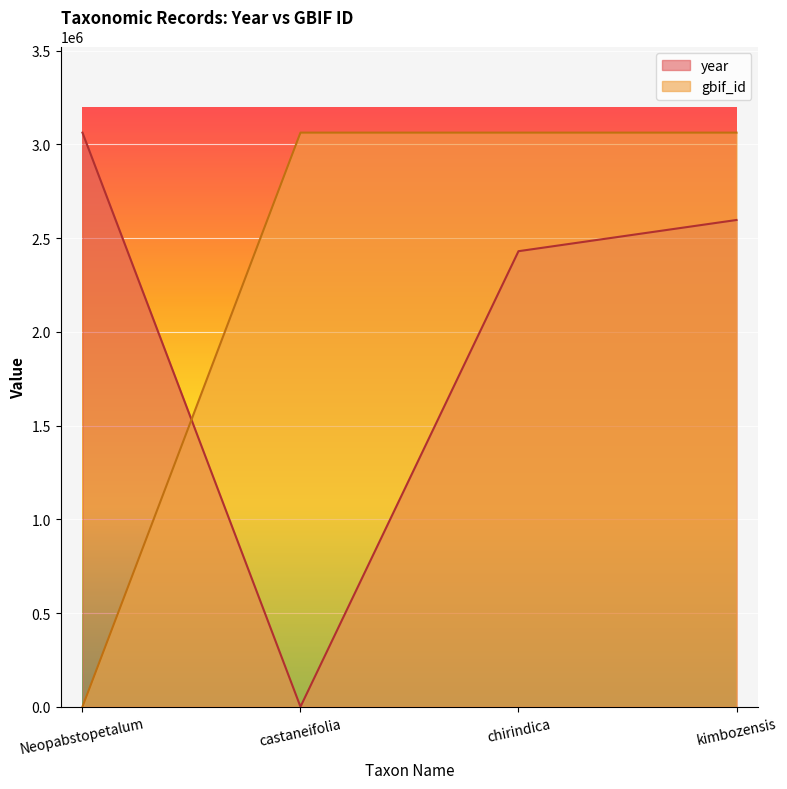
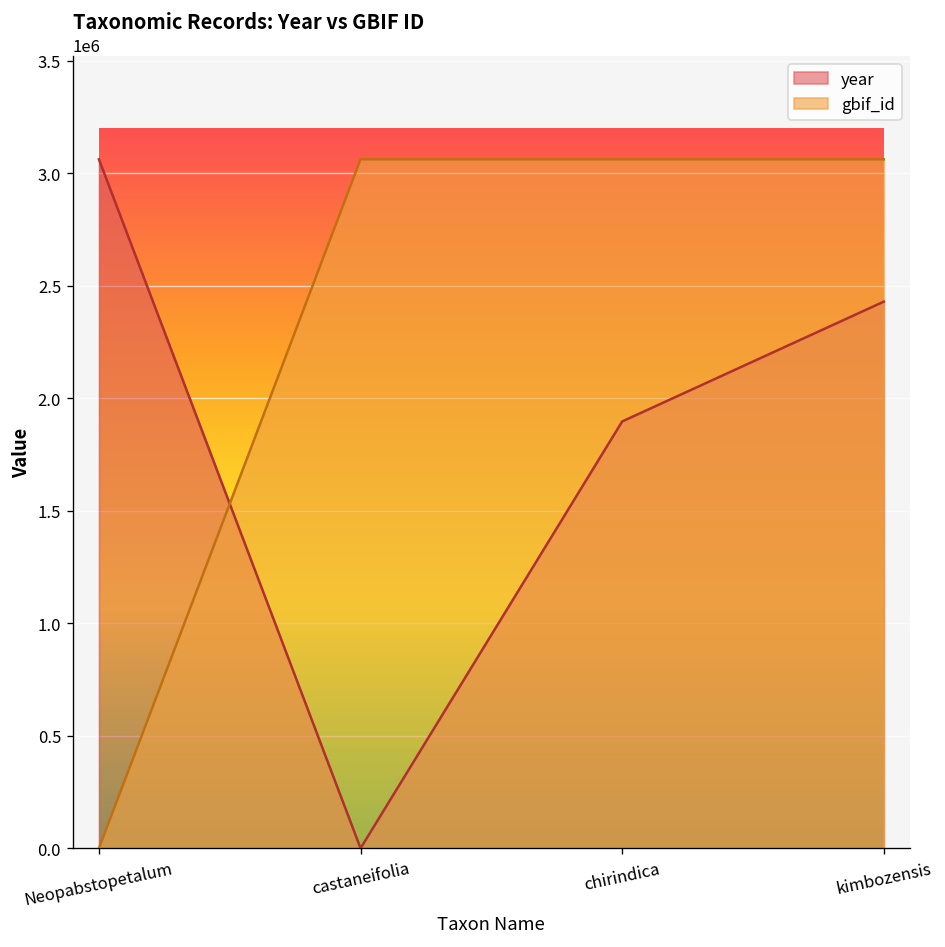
  {
    "year": {
      "Neopabstopetalum": 3060000,
      "castaneifolia": 0,
-     "chirindica": 2430000,
-     "kimbozensis": 2600000
+     "chirindica": 1900000,
+     "kimbozensis": 2430000
    },
    "gbif_id": {
      "Neopabstopetalum": 0,
      "castaneifolia": 3060000,
      "chirindica": 3060000,
      "kimbozensis": 3060000
    }
  }
